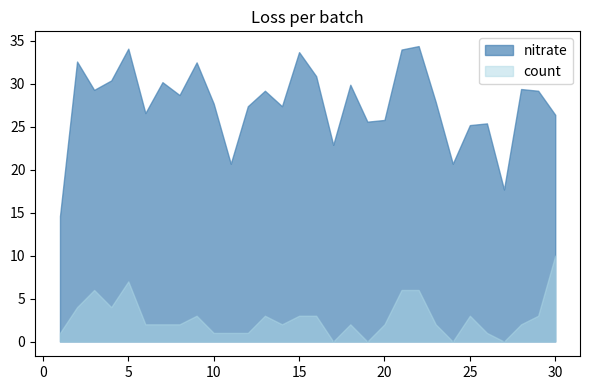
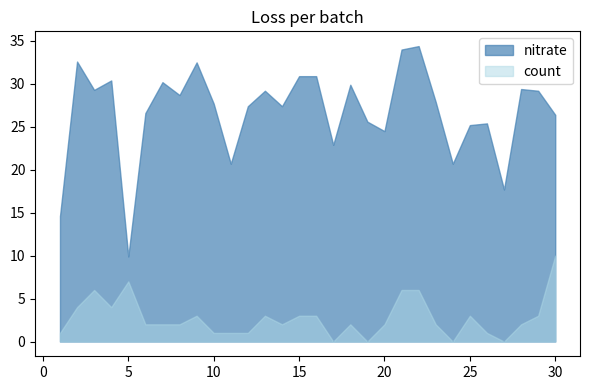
  {
    "nitrate": {
-     "5": 34,
+     "5": 10,
      "10": 28,
-     "15": 34,
-     "20": 26,
+     "15": 31,
+     "20": 25,
      "25": 25,
      "30": 26
    },
    "count": {
      "5": 7,
      "10": 1,
      "15": 3,
      "20": 2,
      "25": 3,
      "30": 10
    }
  }
